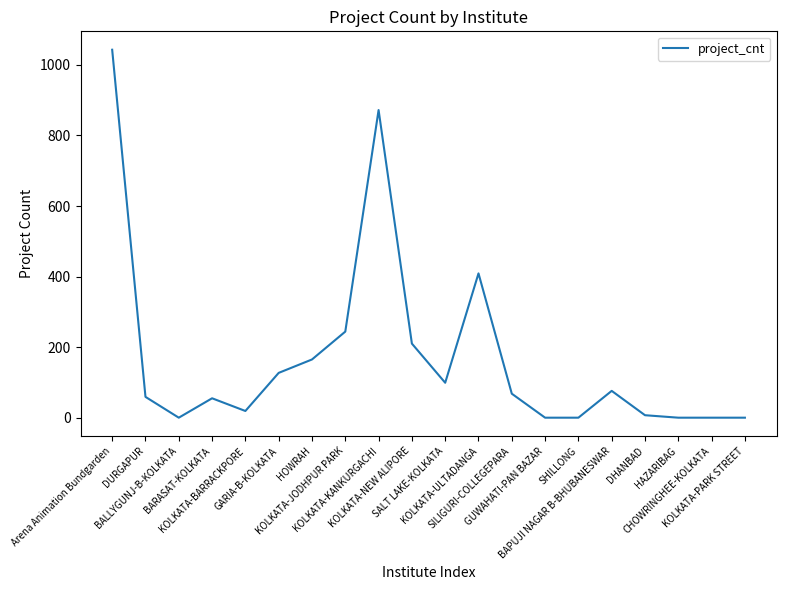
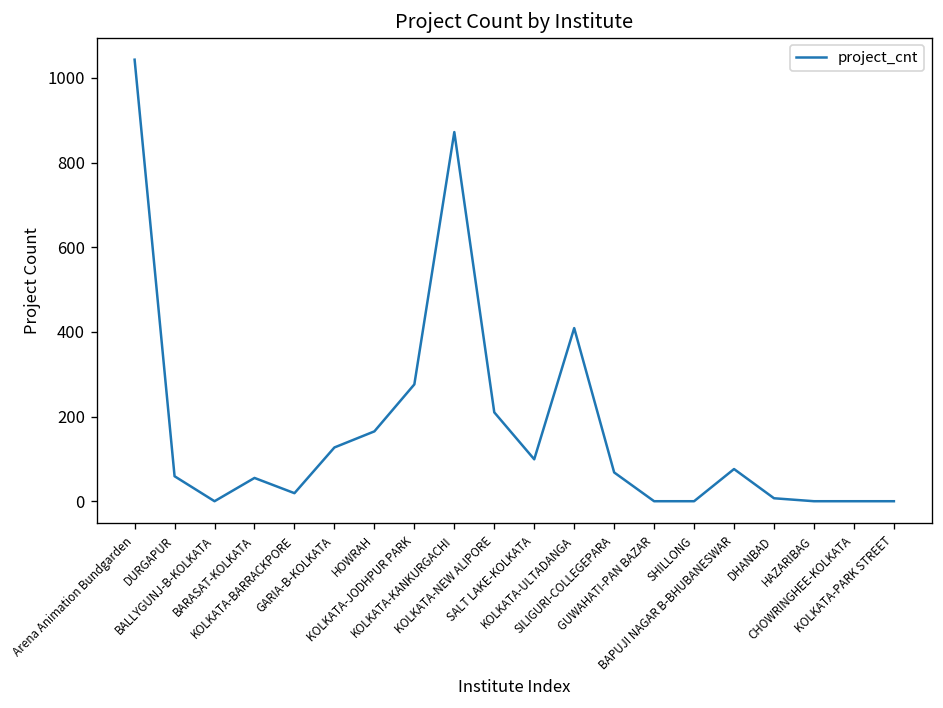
  {
    "Arena Animation Bundgarden": 1040,
    "DURGAPUR": 60,
    "BALLYGUNJ-B-KOLKATA": 0,
    "BARASAT-KOLKATA": 60,
    "KOLKATA-BARRACKPORE": 20,
    "GARIA-B-KOLKATA": 130,
    "HOWRAH": 170,
-   "KOLKATA-JODHPUR PARK": 240,
+   "KOLKATA-JODHPUR PARK": 280,
    "KOLKATA-KANKURGACHI": 870,
    "KOLKATA-NEW ALIPORE": 210,
    "SALT LAKE-KOLKATA": 100,
    "KOLKATA-ULTADANGA": 410,
    "SILIGURI-COLLEGEPARA": 70,
    "GUWAHATI-PAN BAZAR": 0,
    "SHILLONG": 0,
    "BAPUJI NAGAR B-BHUBANESWAR": 80,
    "DHANBAD": 10,
    "HAZARIBAG": 0,
    "CHOWRINGHEE-KOLKATA": 0,
    "KOLKATA-PARK STREET": 0
  }
